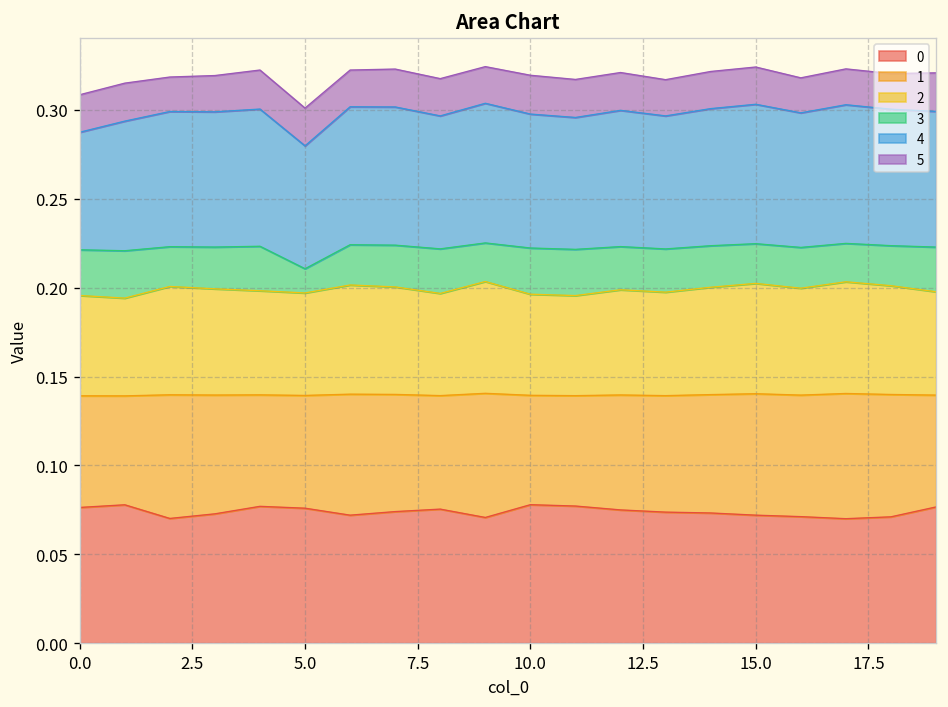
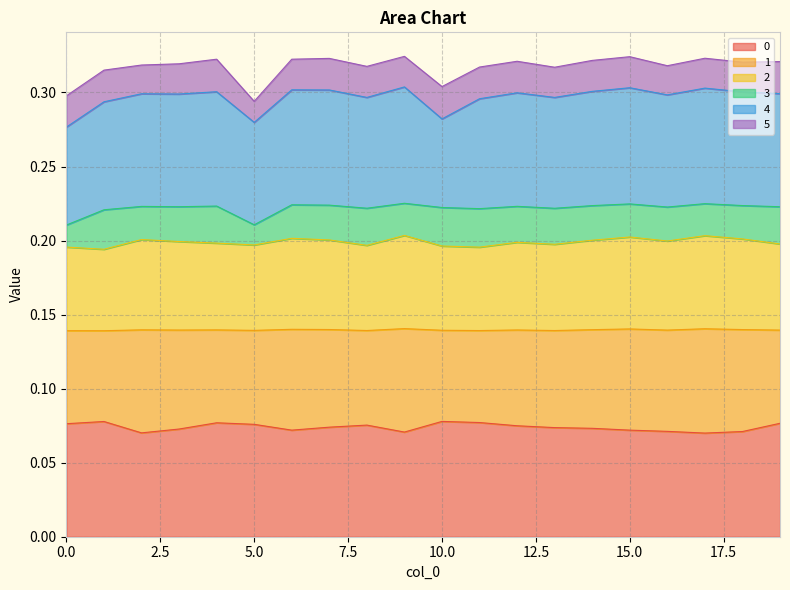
  {
    "0": {
      "0.0": 0.076,
      "5.0": 0.076,
      "10.0": 0.078,
      "15.0": 0.072
    },
    "3": {
-     "0.0": 0.026,
+     "0.0": 0.015,
      "5.0": 0.014,
      "10.0": 0.026,
      "15.0": 0.022
    },
    "4": {
      "0.0": 0.066,
      "5.0": 0.069,
-     "10.0": 0.075,
+     "10.0": 0.060,
      "15.0": 0.078
    },
    "5": {
      "0.0": 0.021,
-     "5.0": 0.021,
+     "5.0": 0.014,
      "10.0": 0.022,
      "15.0": 0.021
    }
  }
